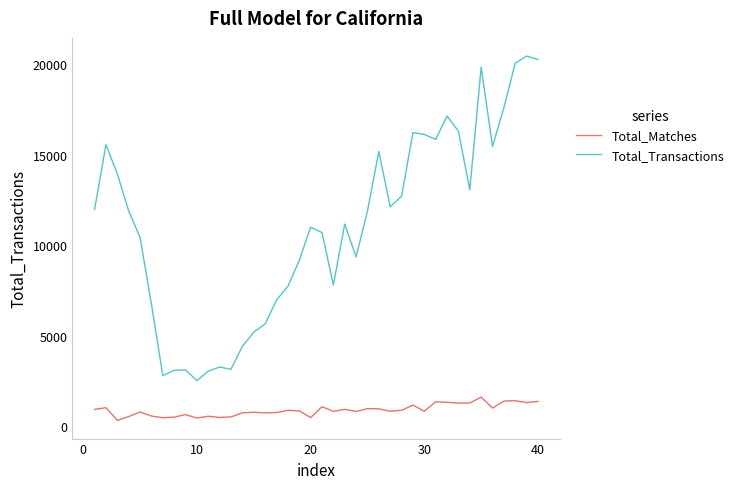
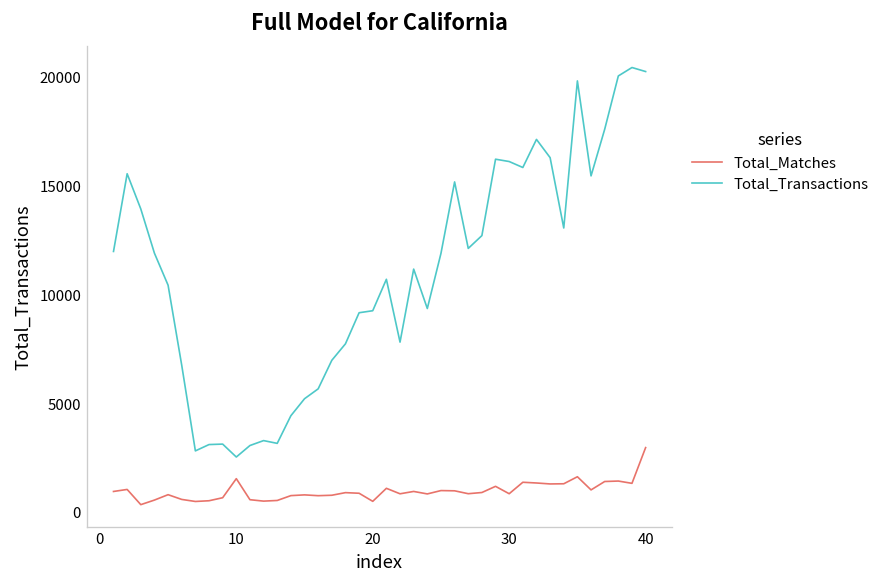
  {
    "Total_Matches": {
-     "10": 500,
+     "10": 1500,
      "20": 500,
      "30": 800,
-     "40": 1400
+     "40": 3000
    },
    "Total_Transactions": {
      "10": 2500,
-     "20": 11000,
+     "20": 9200,
      "30": 16100,
      "40": 20200
    }
  }
